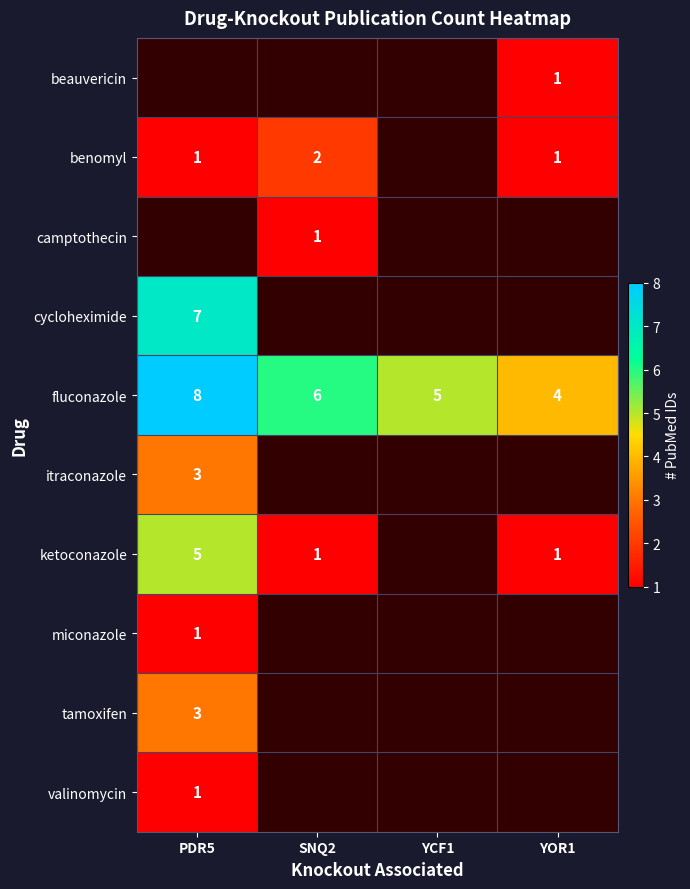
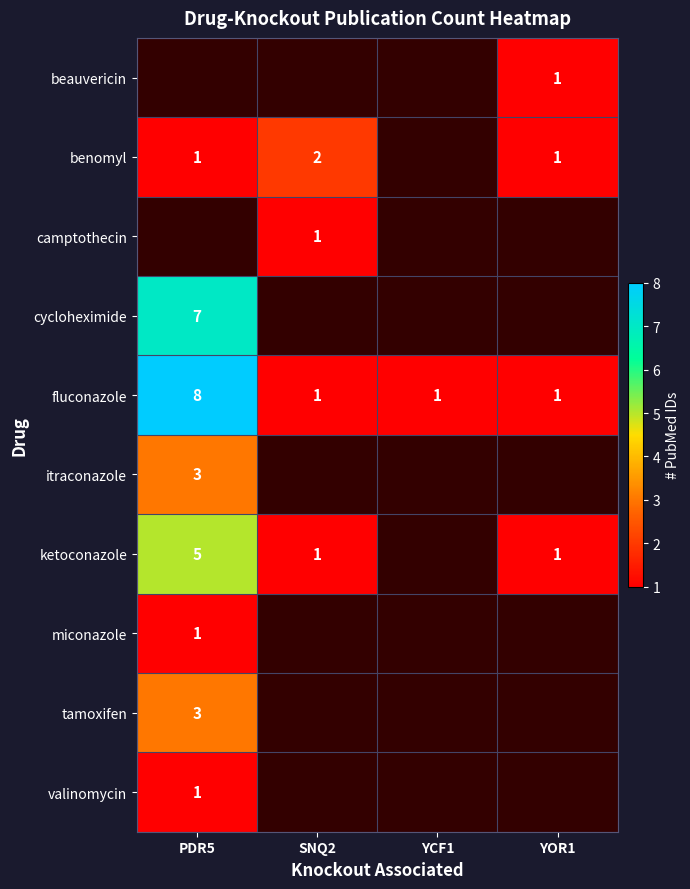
  {
    "beauvericin": {
      "YOR1": 1
    },
    "benomyl": {
      "PDR5": 1,
      "SNQ2": 2,
      "YOR1": 1
    },
    "camptothecin": {
      "SNQ2": 1
    },
    "cycloheximide": {
      "PDR5": 7
    },
    "fluconazole": {
      "PDR5": 8,
-     "SNQ2": 6,
-     "YCF1": 5,
-     "YOR1": 4
+     "SNQ2": 1,
+     "YCF1": 1,
+     "YOR1": 1
    },
    "itraconazole": {
      "PDR5": 3
    },
    "ketoconazole": {
      "PDR5": 5,
      "SNQ2": 1,
      "YOR1": 1
    },
    "miconazole": {
      "PDR5": 1
    },
    "tamoxifen": {
      "PDR5": 3
    },
    "valinomycin": {
      "PDR5": 1
    }
  }
